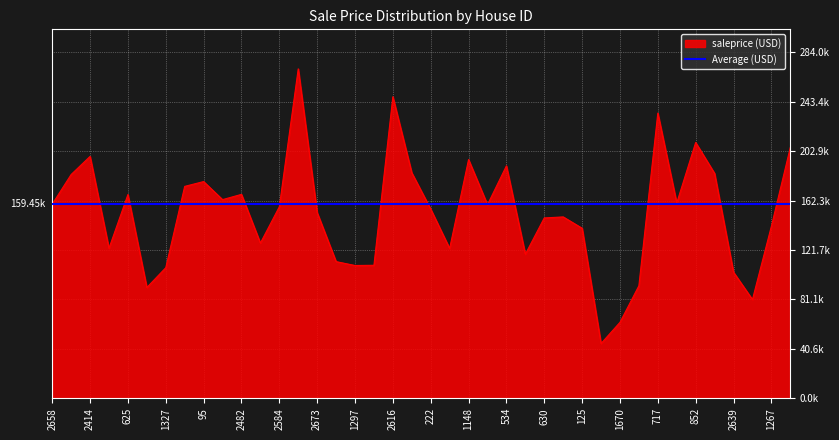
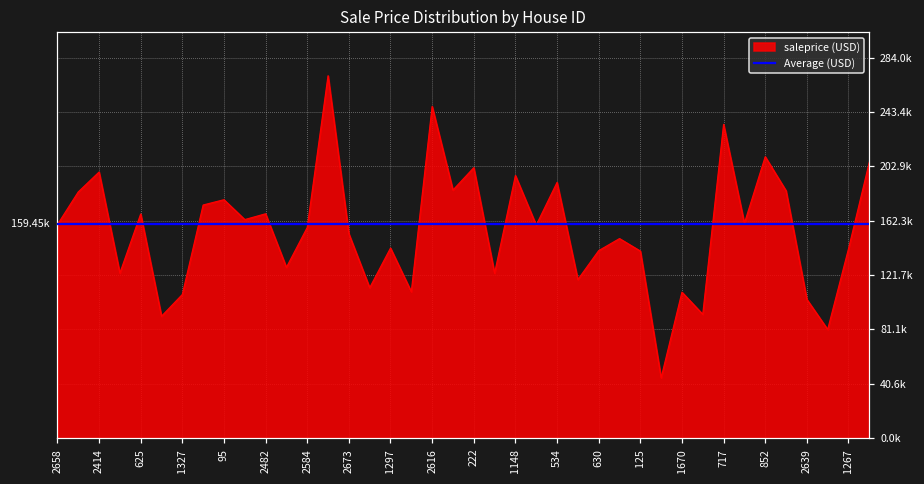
  {
    "2414": 199000,
    "625": 167000,
    "1327": 107000,
    "95": 178000,
    "2482": 167000,
    "2584": 157000,
    "2673": 152000,
-   "1297": 109000,
+   "1297": 142000,
    "2616": 248000,
-   "222": 155000,
+   "222": 202000,
    "1148": 196000,
    "534": 191000,
-   "630": 148000,
+   "630": 140000,
    "125": 140000,
-   "1670": 62000,
+   "1670": 109000,
    "717": 234000,
    "852": 210000,
    "2639": 104000,
    "1267": 141000
  }
